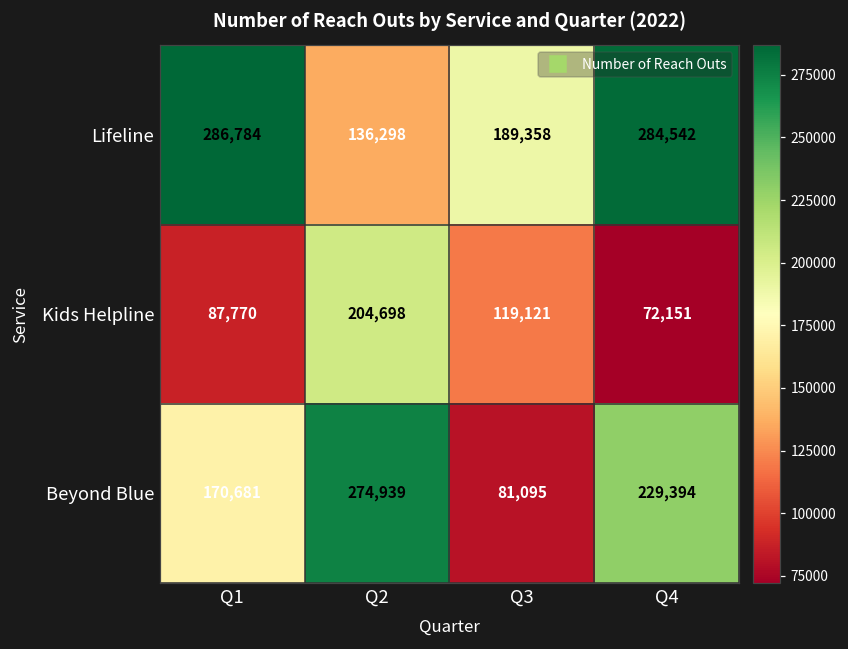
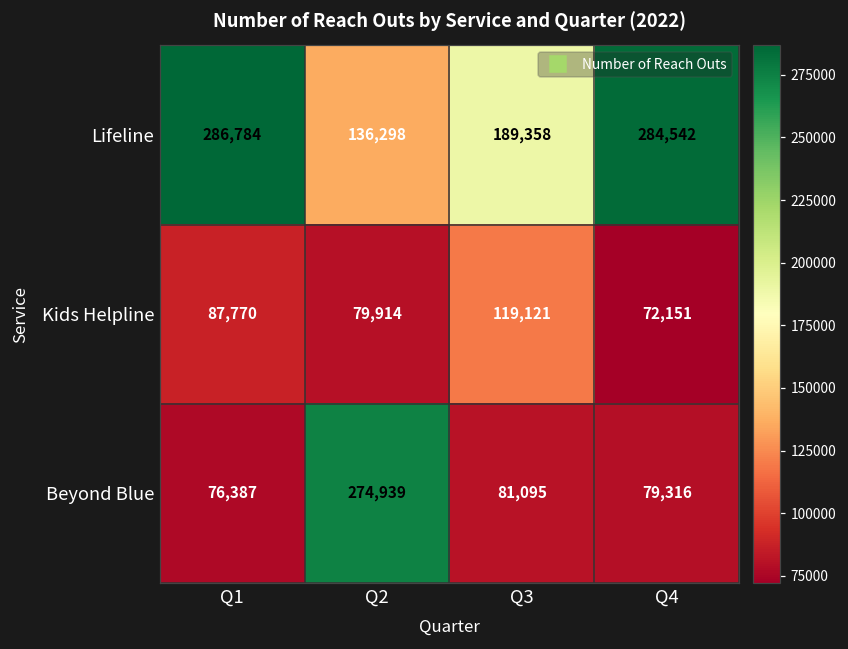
  {
    "Lifeline": {
      "Q1": "286,784",
      "Q2": "136,298",
      "Q3": "189,358",
      "Q4": "284,542"
    },
    "Kids Helpline": {
      "Q1": "87,770",
-     "Q2": "204,698",
+     "Q2": "79,914",
      "Q3": "119,121",
      "Q4": "72,151"
    },
    "Beyond Blue": {
-     "Q1": "170,681",
+     "Q1": "76,387",
      "Q2": "274,939",
      "Q3": "81,095",
-     "Q4": "229,394"
+     "Q4": "79,316"
    }
  }
